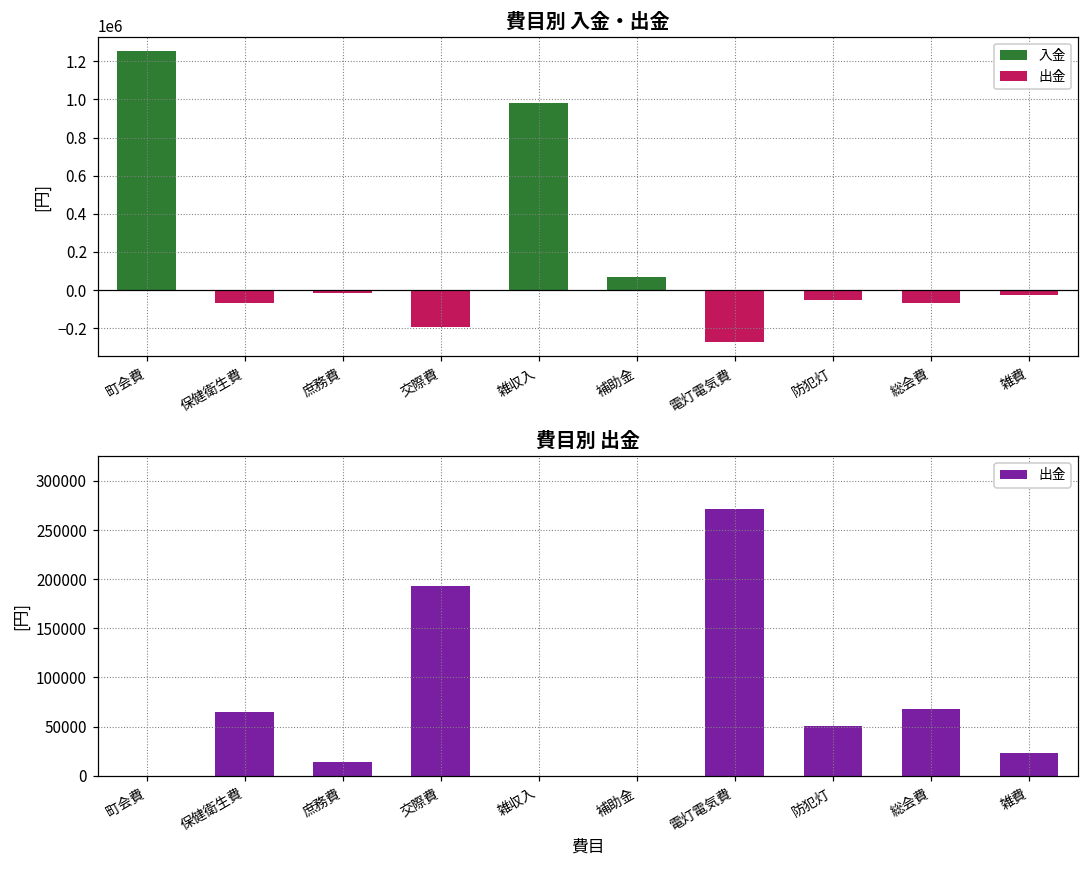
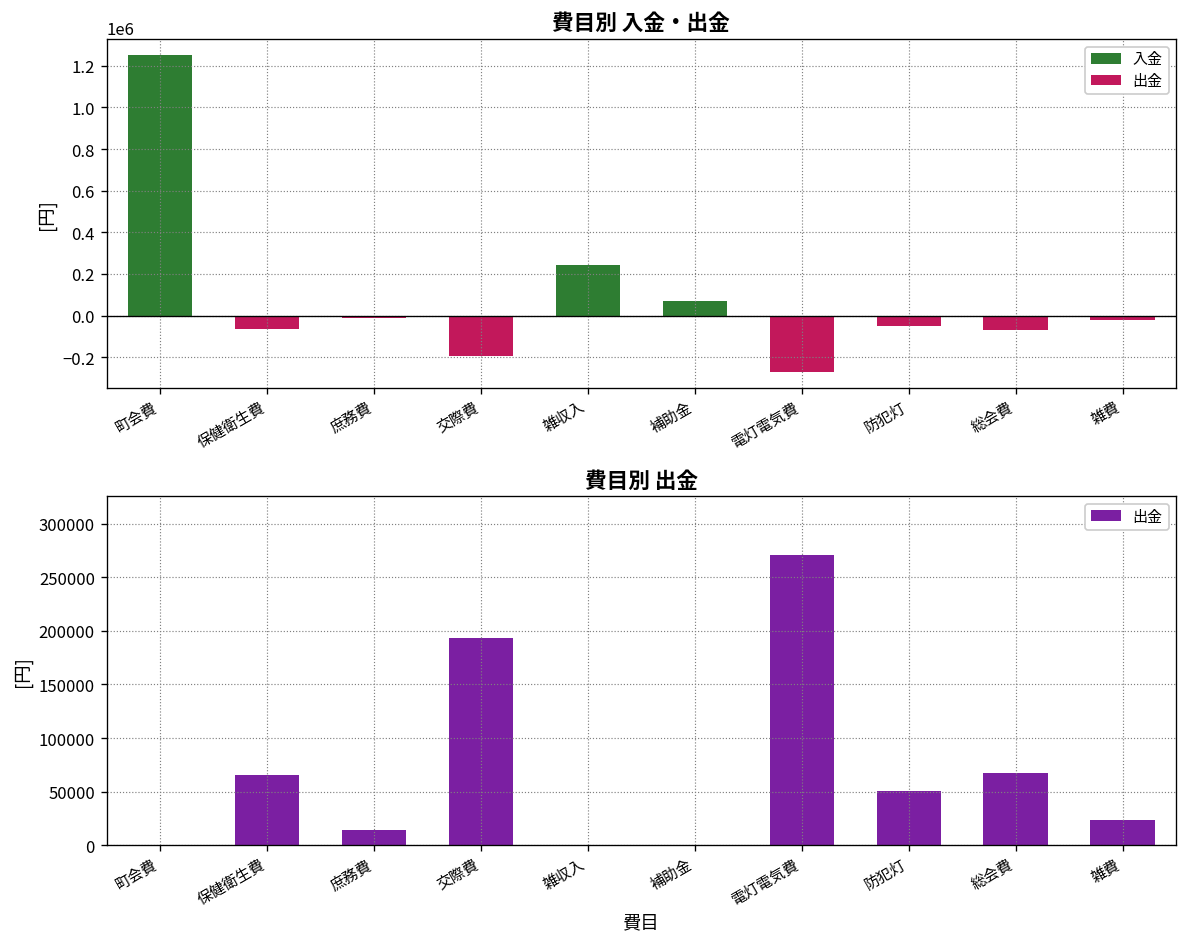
  {
    "費目別 入金・出金": {
      "入金": {
        "町会費": 1250000,
        "保健衛生費": 0,
        "庶務費": 0,
        "交際費": 0,
-       "雑収入": 980000,
+       "雑収入": 240000,
        "補助金": 70000,
        "電灯電気費": 0,
        "防犯灯": 0,
        "総会費": 0,
        "雑費": 0
      }
    },
    "費目別 出金": {
      "町会費": 0,
      "保健衛生費": 70000,
      "庶務費": 10000,
      "交際費": 190000,
      "雑収入": 0,
      "補助金": 0,
      "電灯電気費": 270000,
      "防犯灯": 50000,
      "総会費": 70000,
      "雑費": 20000
    }
  }
